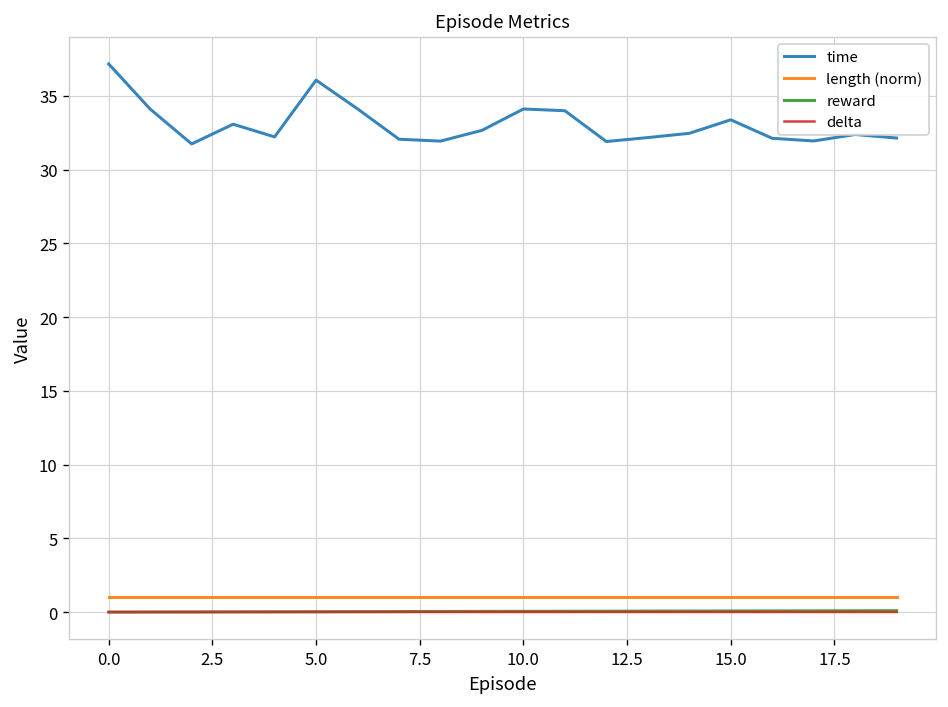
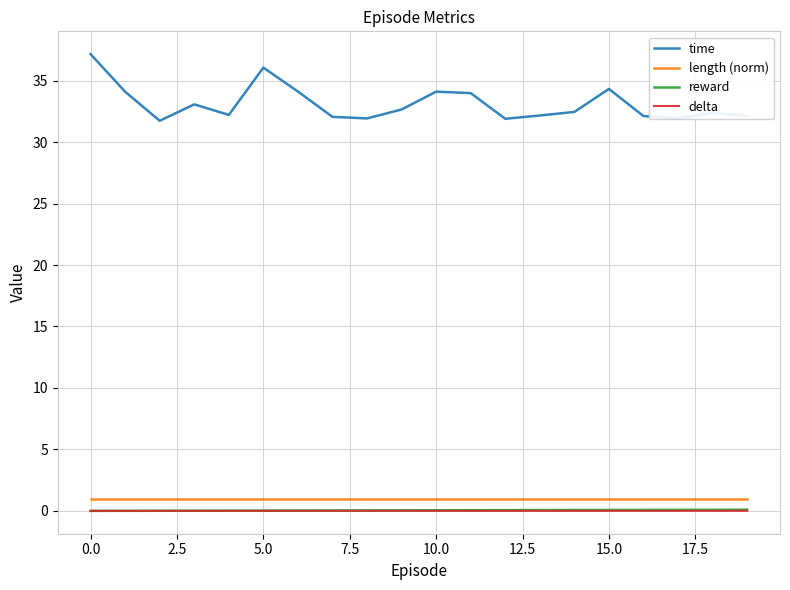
  {
    "time": {
      "0.0": 37.2,
      "5.0": 36.1,
      "10.0": 34.1,
-     "15.0": 33.4
+     "15.0": 34.3
    },
    "length (norm)": {
      "0.0": 1.0,
      "5.0": 1.0,
      "10.0": 1.0,
      "15.0": 1.0
    }
  }
